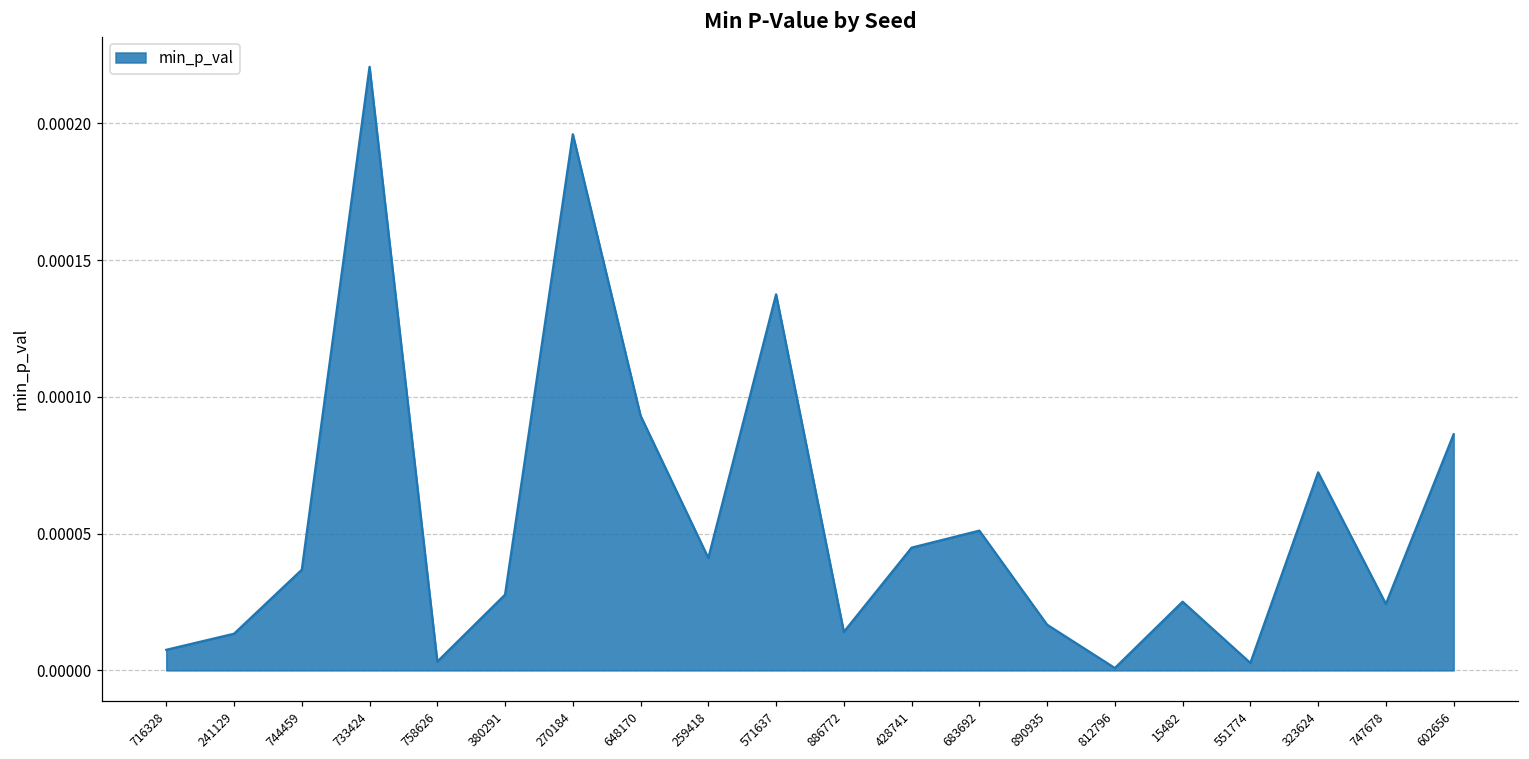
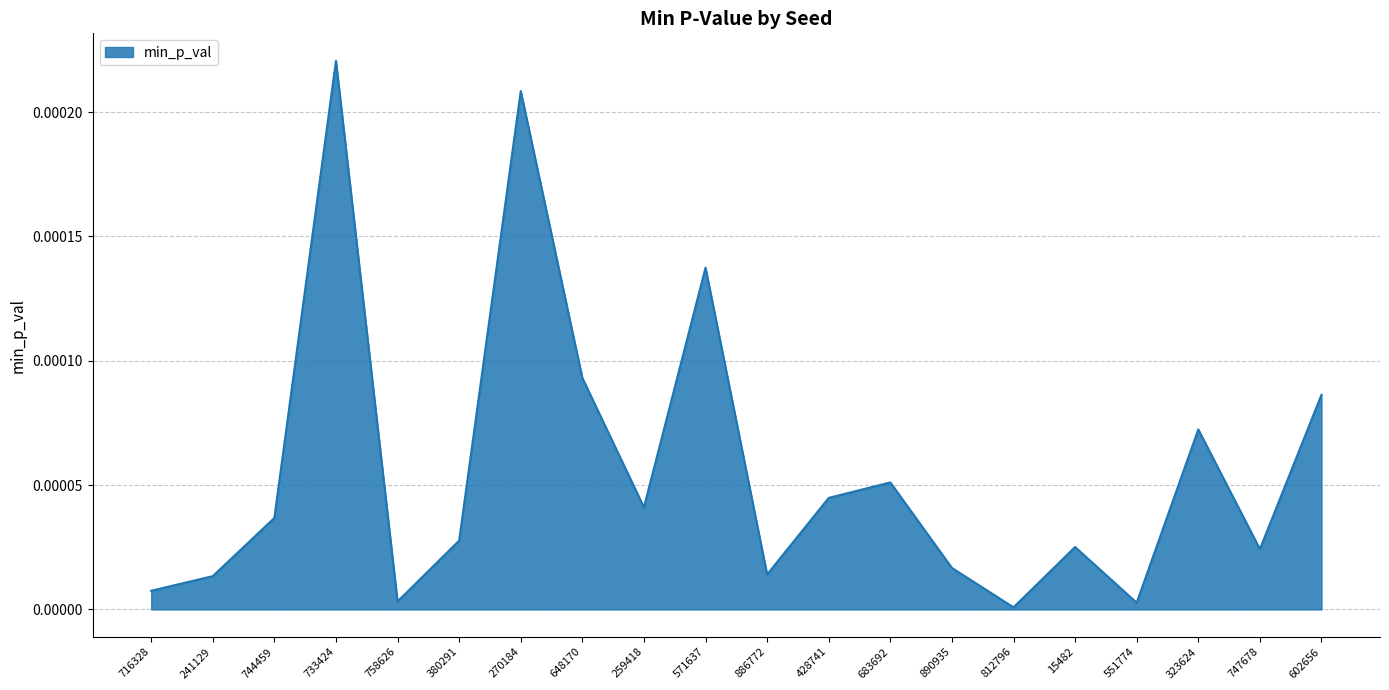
  {
    "716328": 0.000008,
    "241129": 0.000013,
    "744459": 0.000037,
    "733424": 0.000221,
    "758626": 0.000003,
    "380291": 0.000028,
-   "270184": 0.000196,
+   "270184": 0.000208,
    "648170": 0.000093,
    "259418": 0.000041,
    "571637": 0.000137,
    "886772": 0.000014,
    "428741": 0.000045,
    "683692": 0.000051,
    "890935": 0.000017,
    "812796": 0.000001,
    "15482": 0.000025,
    "551774": 0.000003,
    "323624": 0.000072,
    "747678": 0.000024,
    "602656": 0.000086
  }
